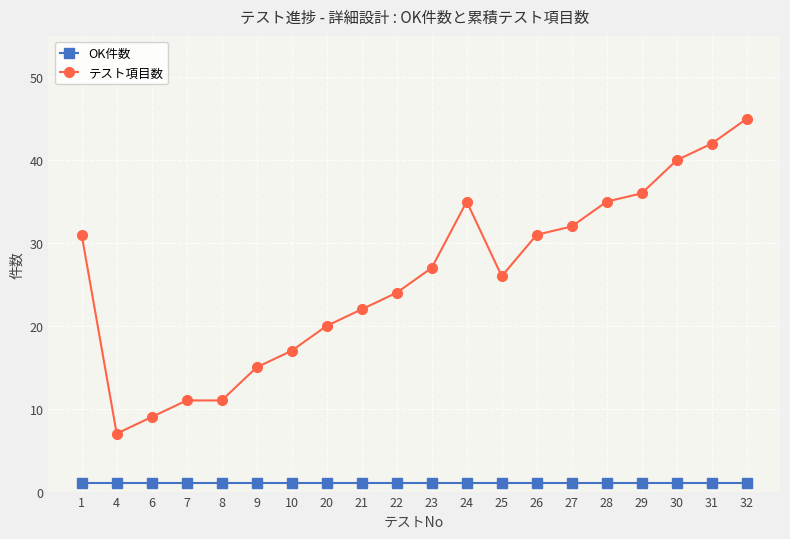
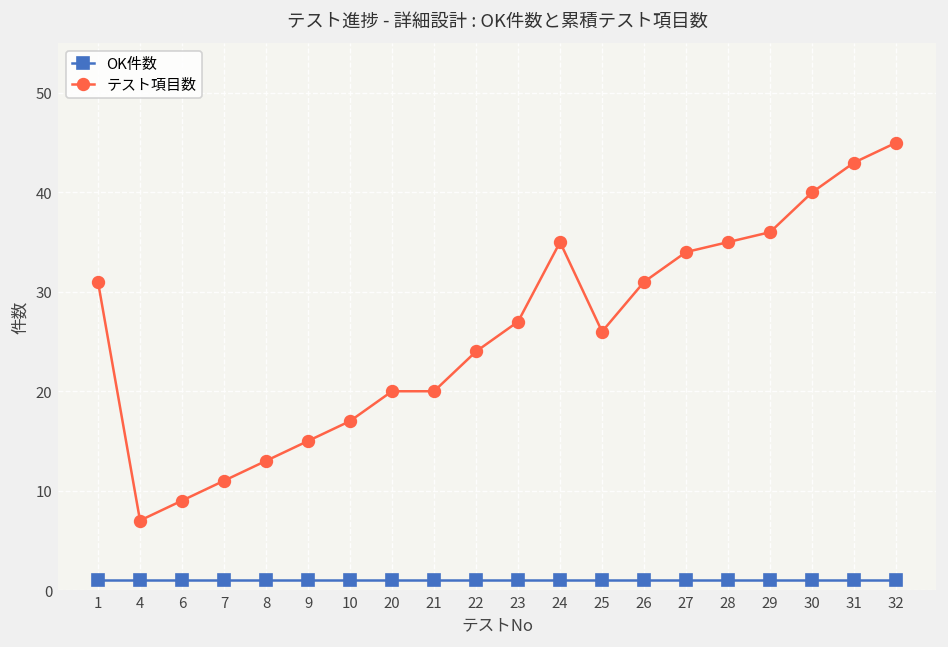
  {
    "OK件数": {
      "1": 1,
      "4": 1,
      "6": 1,
      "7": 1,
      "8": 1,
      "9": 1,
      "10": 1,
      "20": 1,
      "21": 1,
      "22": 1,
      "23": 1,
      "24": 1,
      "25": 1,
      "26": 1,
      "27": 1,
      "28": 1,
      "29": 1,
      "30": 1,
      "31": 1,
      "32": 1
    },
    "テスト項目数": {
      "1": 31,
      "4": 7,
      "6": 9,
      "7": 11,
-     "8": 11,
+     "8": 13,
      "9": 15,
      "10": 17,
      "20": 20,
-     "21": 22,
+     "21": 20,
      "22": 24,
      "23": 27,
      "24": 35,
      "25": 26,
      "26": 31,
-     "27": 32,
+     "27": 34,
      "28": 35,
      "29": 36,
      "30": 40,
-     "31": 42,
+     "31": 43,
      "32": 45
    }
  }
